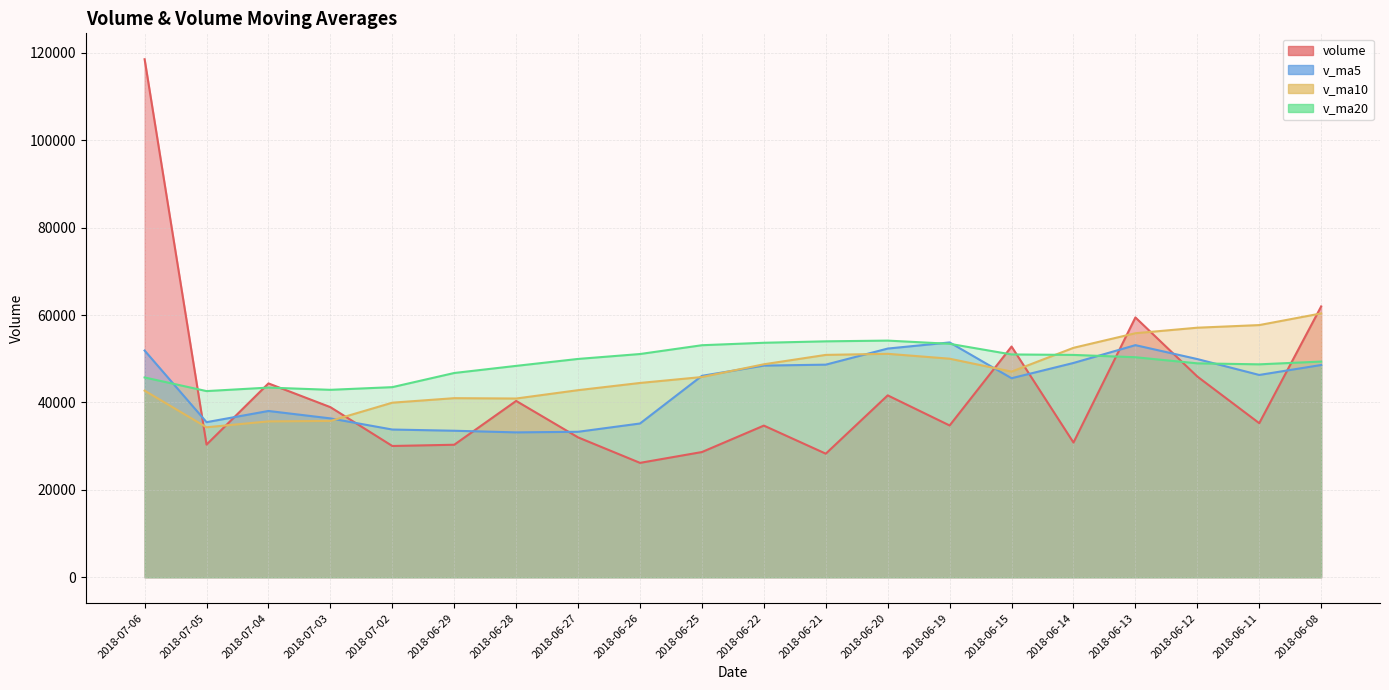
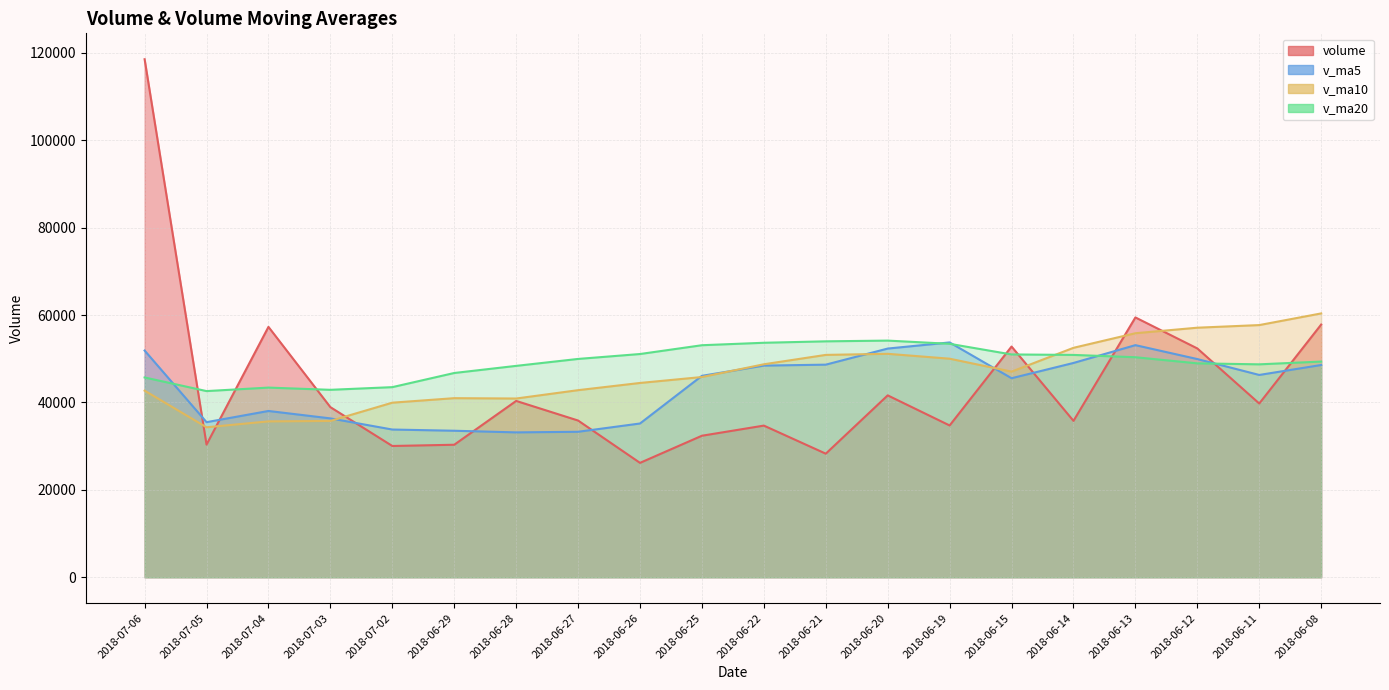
  {
    "volume": {
      "2018-07-06": 119000,
      "2018-07-05": 30000,
-     "2018-07-04": 44000,
+     "2018-07-04": 57000,
      "2018-07-03": 39000,
      "2018-07-02": 30000,
      "2018-06-29": 30000,
-     "2018-06-27": 32000,
+     "2018-06-27": 36000,
      "2018-06-26": 26000,
-     "2018-06-25": 29000,
+     "2018-06-25": 32000,
      "2018-06-22": 35000,
      "2018-06-21": 28000,
      "2018-06-20": 42000,
      "2018-06-19": 35000,
      "2018-06-15": 53000,
-     "2018-06-14": 31000,
+     "2018-06-14": 36000,
      "2018-06-13": 59000,
-     "2018-06-12": 46000,
-     "2018-06-11": 35000,
-     "2018-06-08": 62000
+     "2018-06-12": 52000,
+     "2018-06-11": 40000,
+     "2018-06-08": 58000
    }
  }
